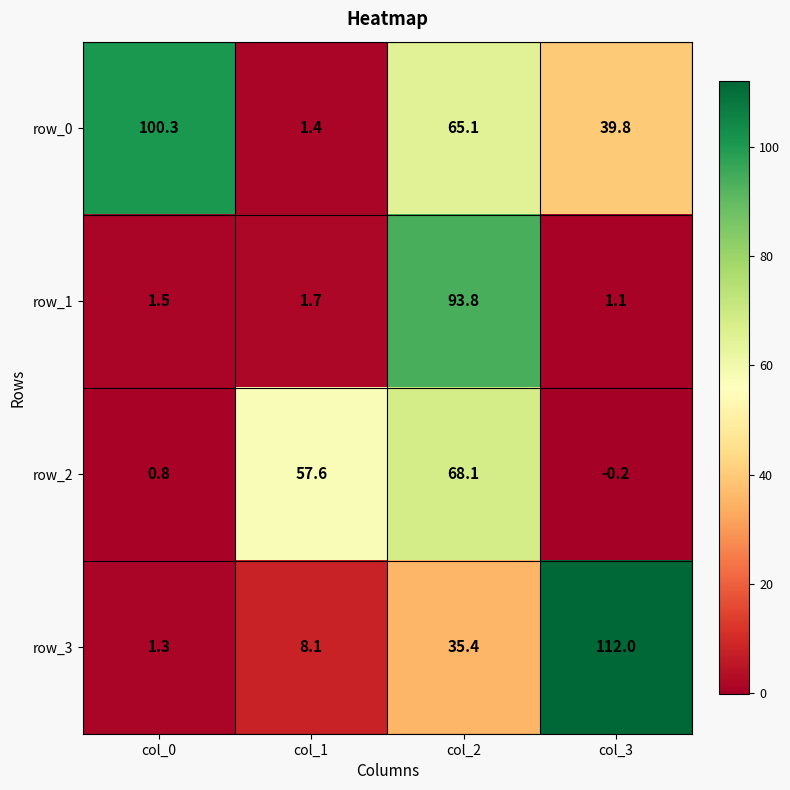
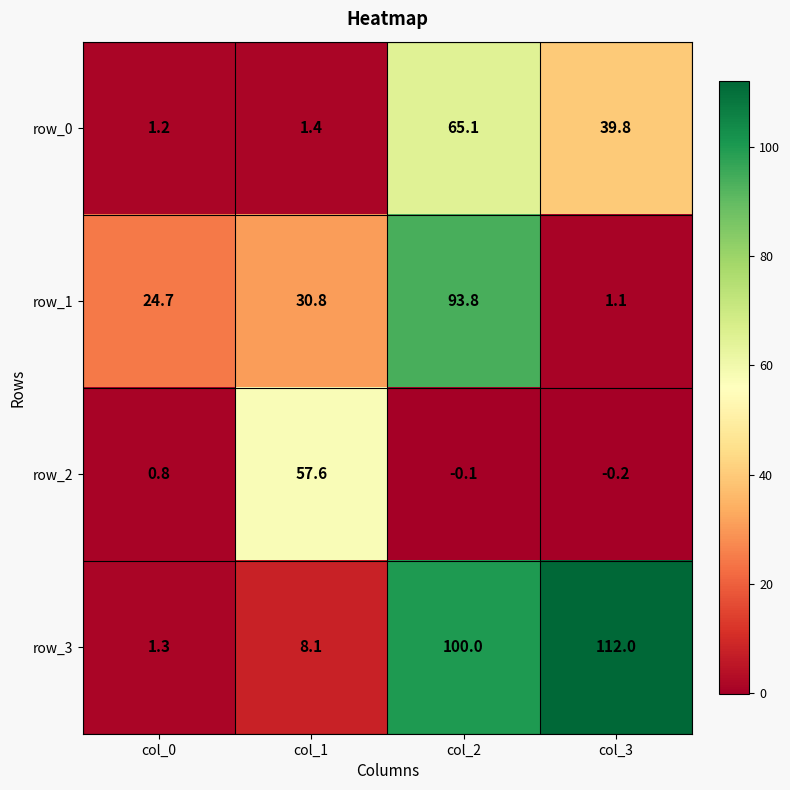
  {
    "row_0": {
-     "col_0": 100.3,
+     "col_0": 1.2,
      "col_1": 1.4,
      "col_2": 65.1,
      "col_3": 39.8
    },
    "row_1": {
-     "col_0": 1.5,
-     "col_1": 1.7,
+     "col_0": 24.7,
+     "col_1": 30.8,
      "col_2": 93.8,
      "col_3": 1.1
    },
    "row_2": {
      "col_0": 0.8,
      "col_1": 57.6,
-     "col_2": 68.1,
+     "col_2": -0.1,
      "col_3": -0.2
    },
    "row_3": {
      "col_0": 1.3,
      "col_1": 8.1,
-     "col_2": 35.4,
+     "col_2": 100.0,
      "col_3": 112.0
    }
  }
